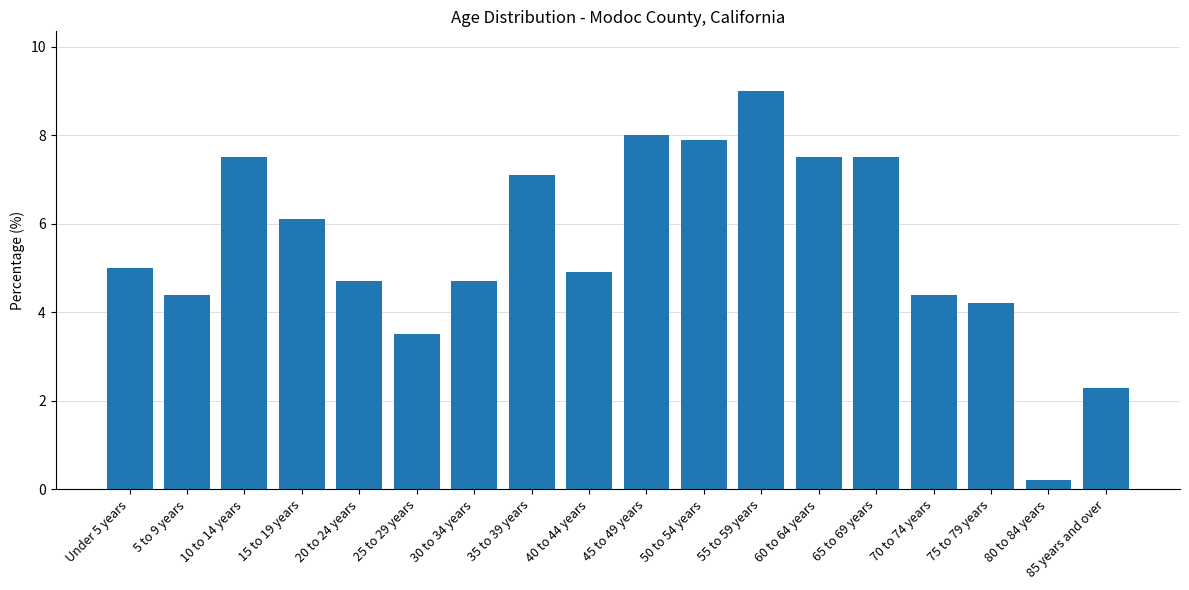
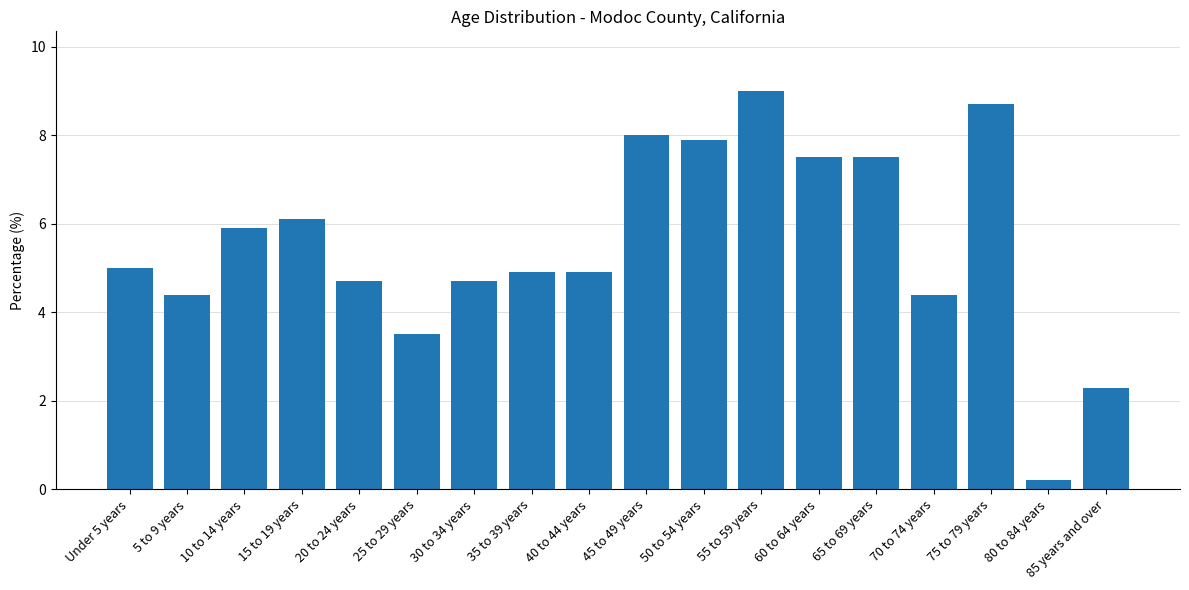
  {
    "Under 5 years": 5.0,
    "5 to 9 years": 4.4,
-   "10 to 14 years": 7.5,
+   "10 to 14 years": 5.9,
    "15 to 19 years": 6.1,
    "20 to 24 years": 4.7,
    "25 to 29 years": 3.5,
    "30 to 34 years": 4.7,
-   "35 to 39 years": 7.1,
+   "35 to 39 years": 4.9,
    "40 to 44 years": 4.9,
    "45 to 49 years": 8.0,
    "50 to 54 years": 7.9,
    "55 to 59 years": 9.0,
    "60 to 64 years": 7.5,
    "65 to 69 years": 7.5,
    "70 to 74 years": 4.4,
-   "75 to 79 years": 4.2,
+   "75 to 79 years": 8.7,
    "80 to 84 years": 0.2,
    "85 years and over": 2.3
  }
